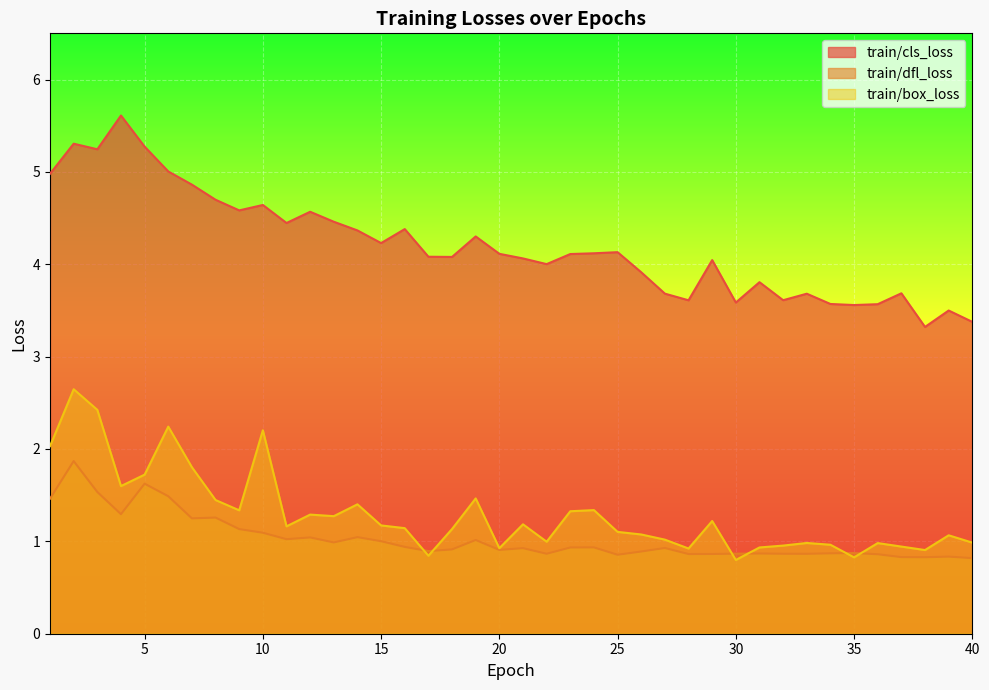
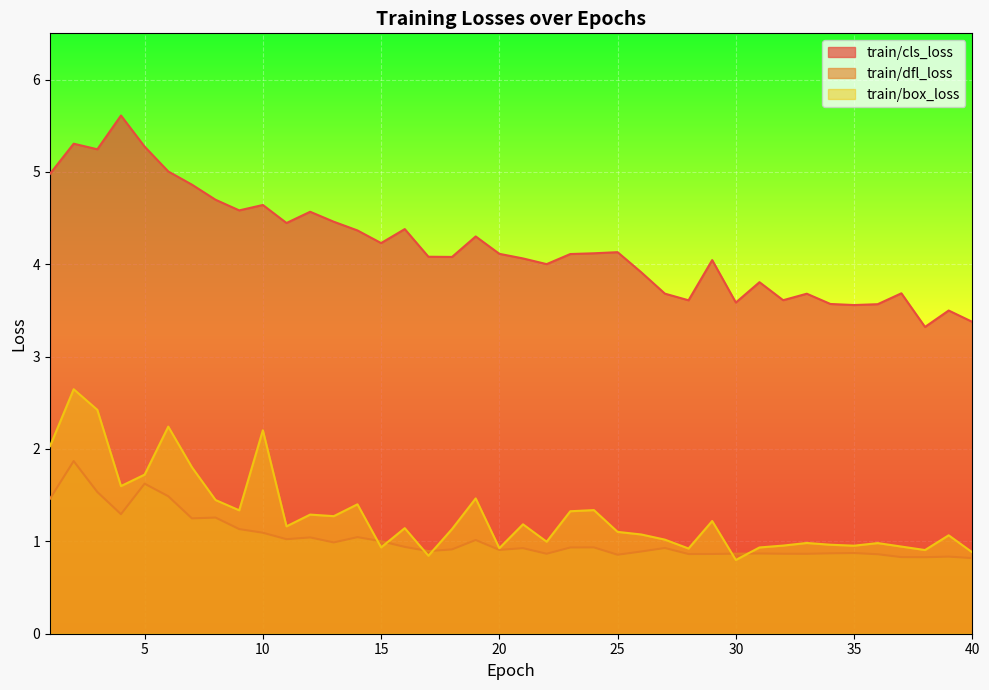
  {
    "train/box_loss": {
      "5": 1.7,
      "10": 2.2,
-     "15": 1.2,
+     "15": 0.9,
      "25": 1.1,
      "30": 0.8,
-     "35": 0.8,
-     "40": 1.0
+     "35": 1.0,
+     "40": 0.9
    }
  }
